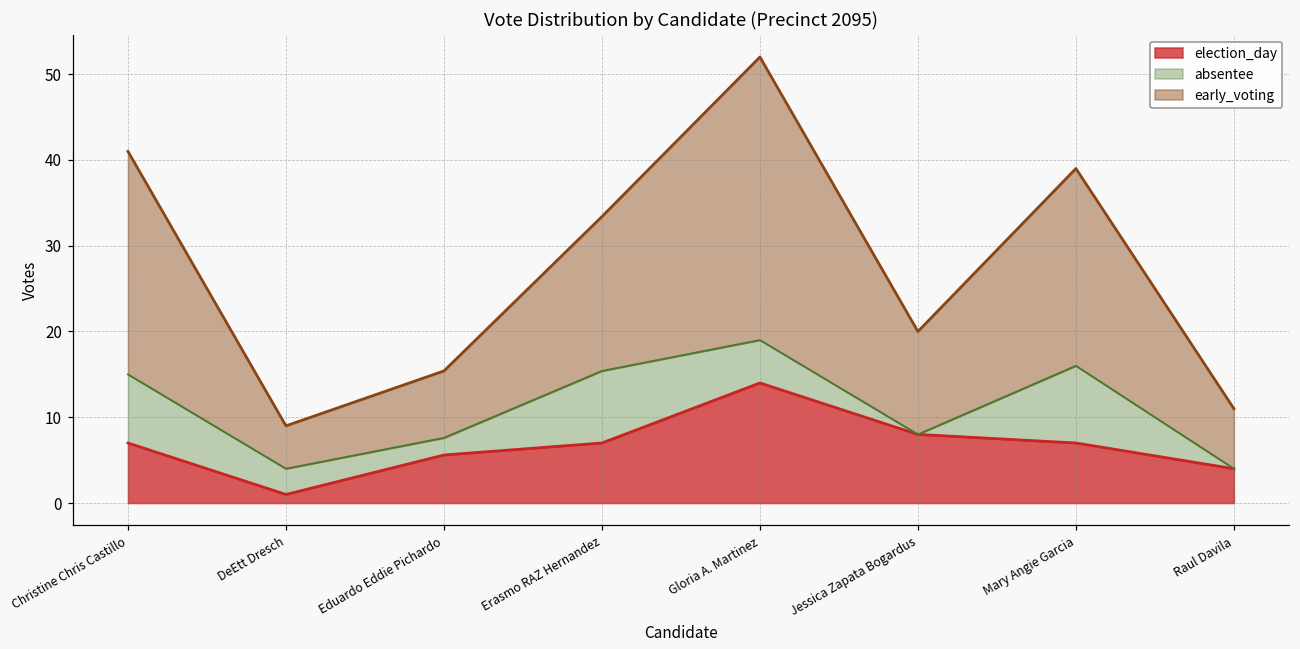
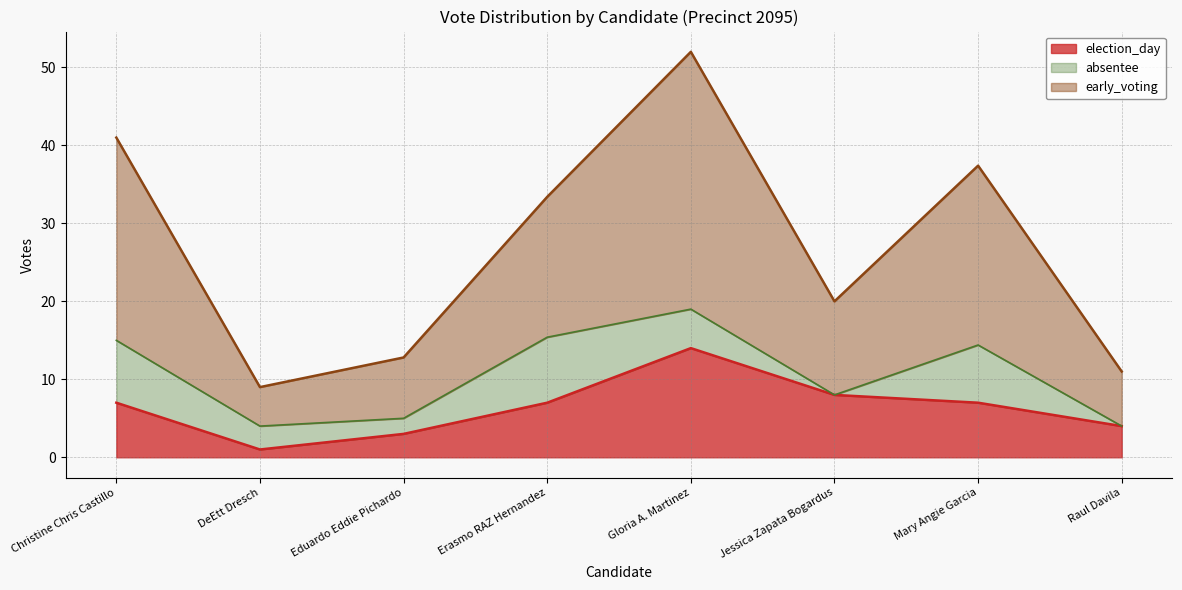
  {
    "election_day": {
      "Christine Chris Castillo": 7,
      "DeEtt Dresch": 1,
-     "Eduardo Eddie Pichardo": 6,
+     "Eduardo Eddie Pichardo": 3,
      "Erasmo RAZ Hernandez": 7,
      "Gloria A. Martinez": 14,
      "Mary Angie Garcia": 7
    },
    "absentee": {
      "Christine Chris Castillo": 8,
      "DeEtt Dresch": 3,
      "Eduardo Eddie Pichardo": 2,
      "Erasmo RAZ Hernandez": 8,
      "Gloria A. Martinez": 5,
-     "Mary Angie Garcia": 9
+     "Mary Angie Garcia": 7
    },
    "early_voting": {
      "Christine Chris Castillo": 26,
      "DeEtt Dresch": 5,
      "Eduardo Eddie Pichardo": 8,
      "Erasmo RAZ Hernandez": 18,
      "Gloria A. Martinez": 33,
      "Jessica Zapata Bogardus": 12,
      "Mary Angie Garcia": 23,
      "Raul Davila": 7
    }
  }
